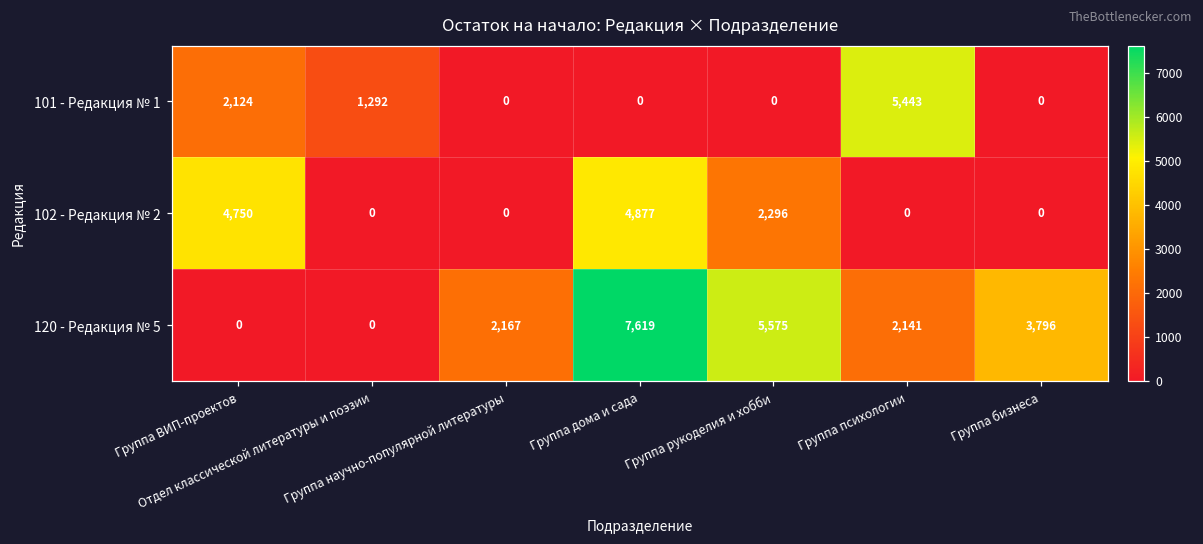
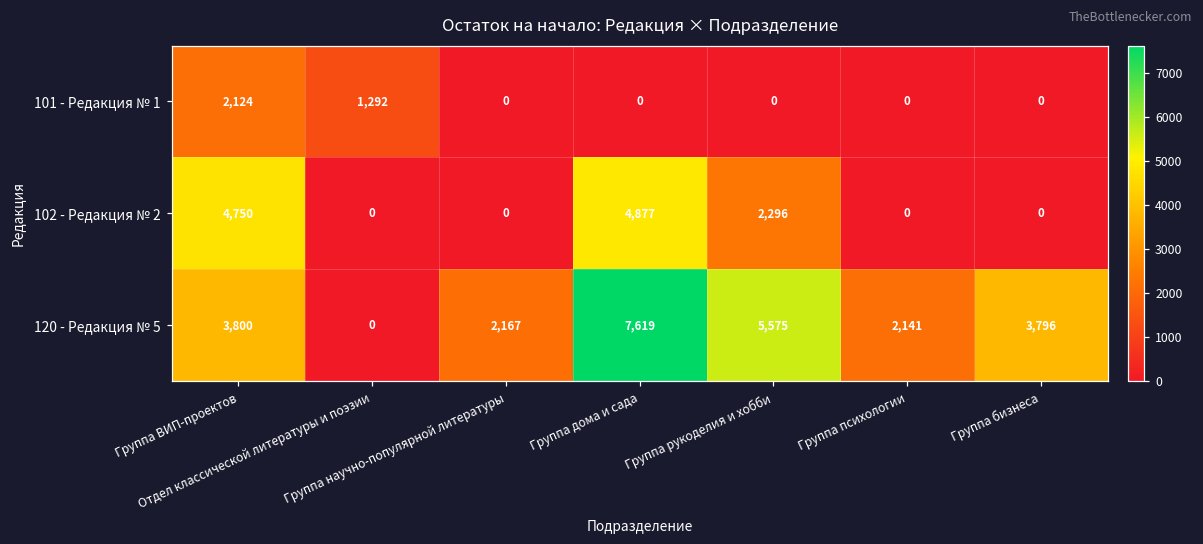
  {
    "101 - Редакция № 1": {
      "Группа ВИП-проектов": "2,124",
      "Отдел классической литературы и поэзии": "1,292",
      "Группа научно-популярной литературы": "0",
      "Группа дома и сада": "0",
      "Группа рукоделия и хобби": "0",
-     "Группа психологии": "5,443",
+     "Группа психологии": "0",
      "Группа бизнеса": "0"
    },
    "102 - Редакция № 2": {
      "Группа ВИП-проектов": "4,750",
      "Отдел классической литературы и поэзии": "0",
      "Группа научно-популярной литературы": "0",
      "Группа дома и сада": "4,877",
      "Группа рукоделия и хобби": "2,296",
      "Группа психологии": "0",
      "Группа бизнеса": "0"
    },
    "120 - Редакция № 5": {
-     "Группа ВИП-проектов": "0",
+     "Группа ВИП-проектов": "3,800",
      "Отдел классической литературы и поэзии": "0",
      "Группа научно-популярной литературы": "2,167",
      "Группа дома и сада": "7,619",
      "Группа рукоделия и хобби": "5,575",
      "Группа психологии": "2,141",
      "Группа бизнеса": "3,796"
    }
  }
